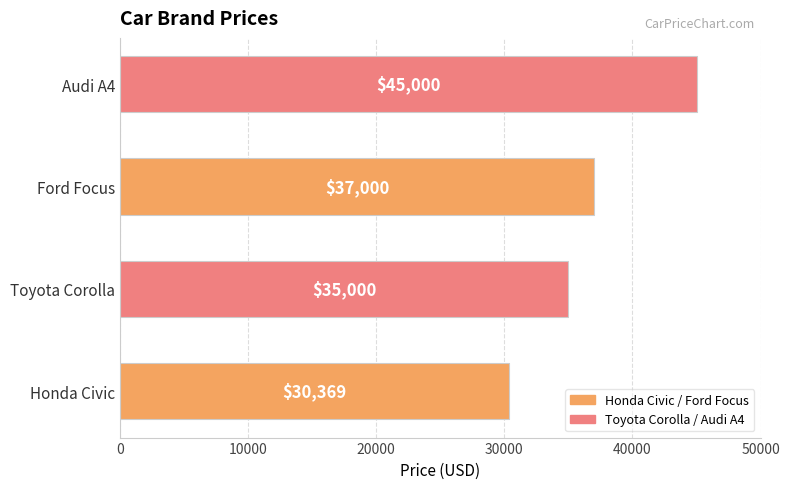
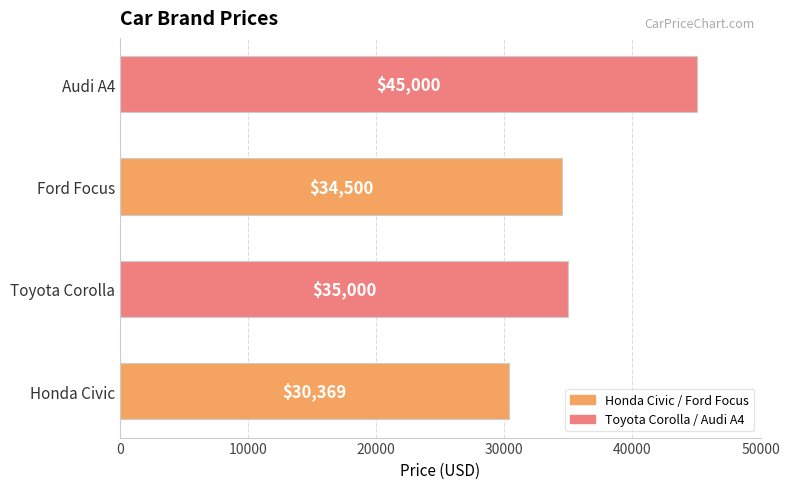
  {
    "Audi A4": "$45,000",
-   "Ford Focus": "$37,000",
+   "Ford Focus": "$34,500",
    "Toyota Corolla": "$35,000",
    "Honda Civic": "$30,369"
  }
